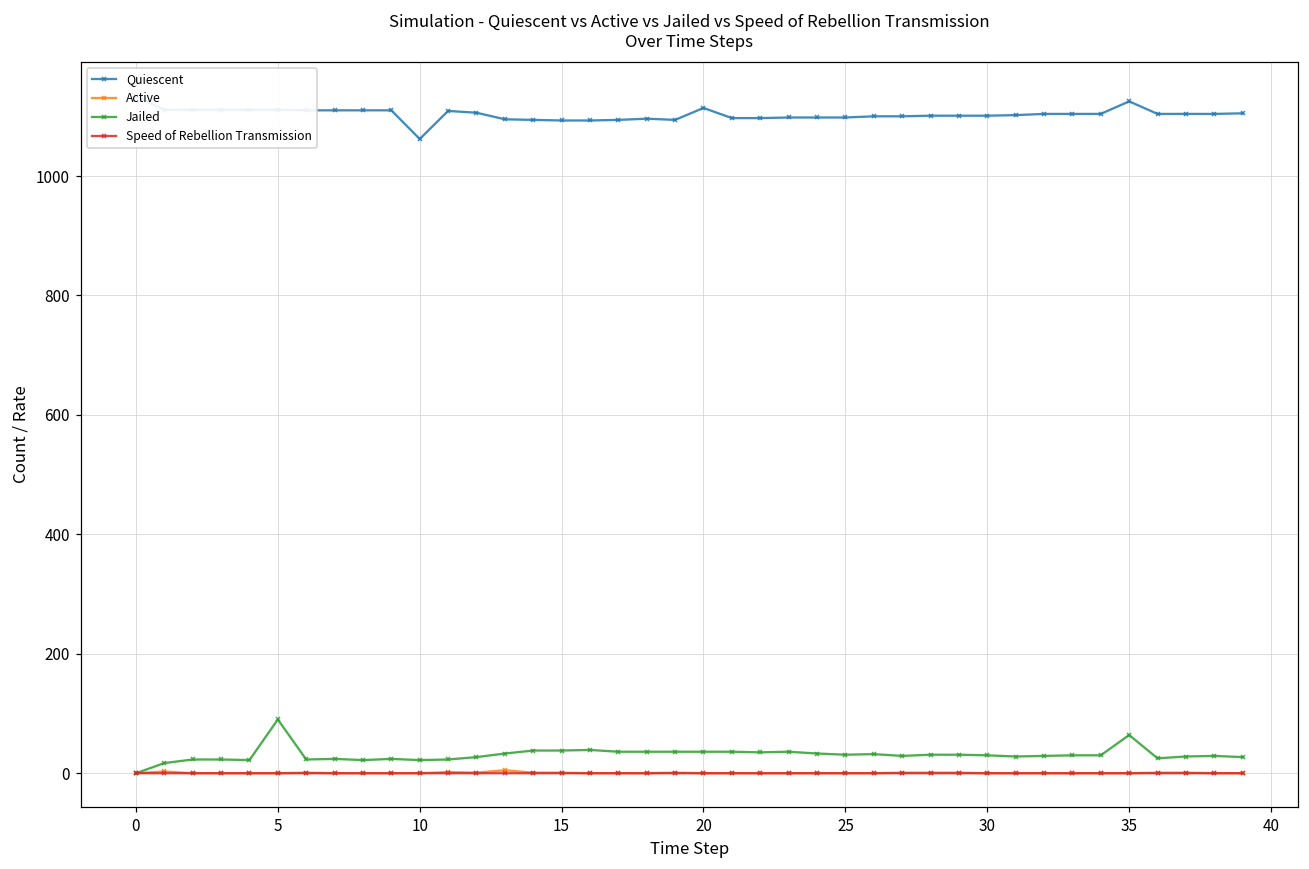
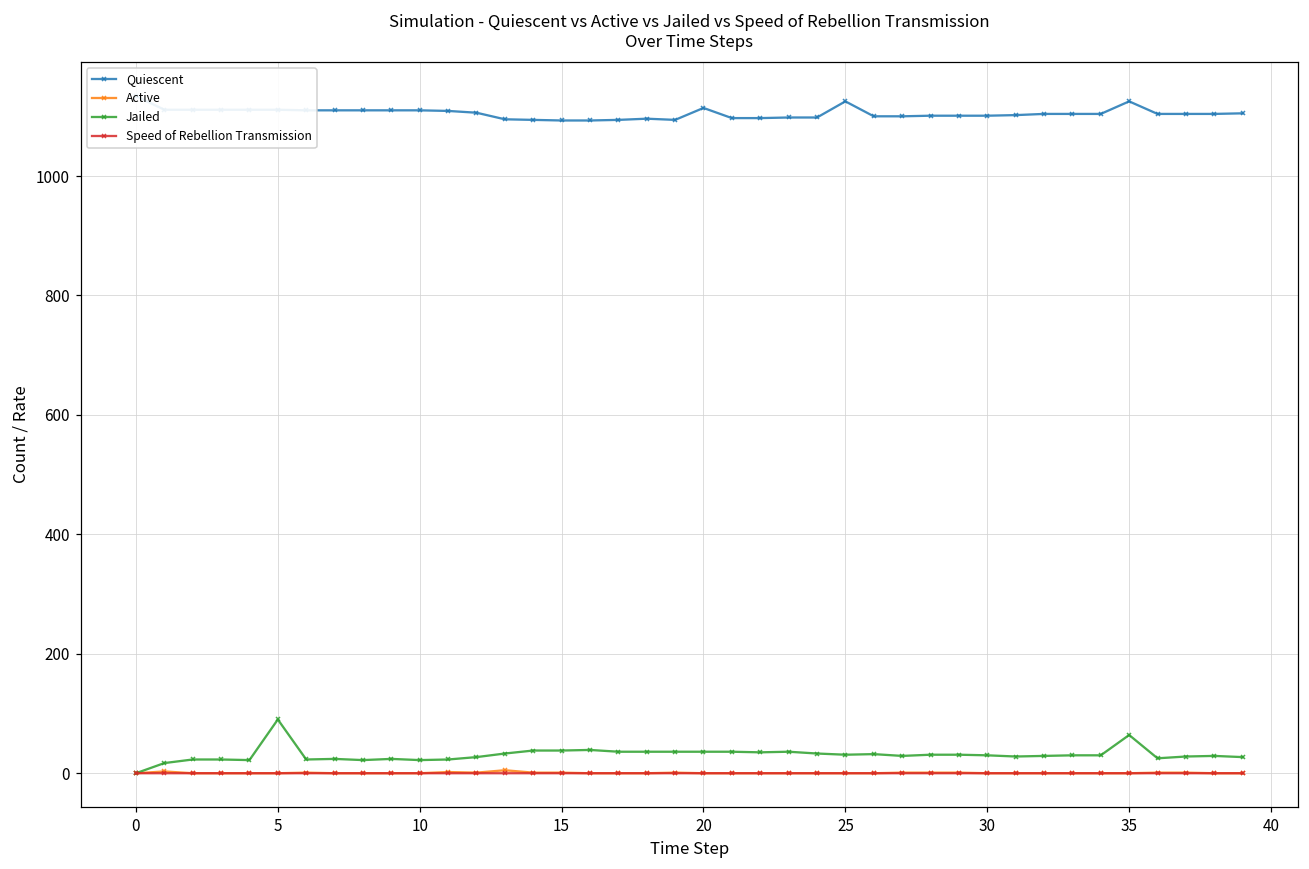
  {
    "Quiescent": {
-     "10": 1060,
+     "10": 1110,
      "15": 1090,
      "20": 1110,
-     "25": 1100,
+     "25": 1130,
      "30": 1100,
      "35": 1130
    },
    "Jailed": {
      "5": 90,
      "10": 20,
      "15": 40,
      "20": 40,
      "25": 30,
      "30": 30,
      "35": 60
    }
  }
